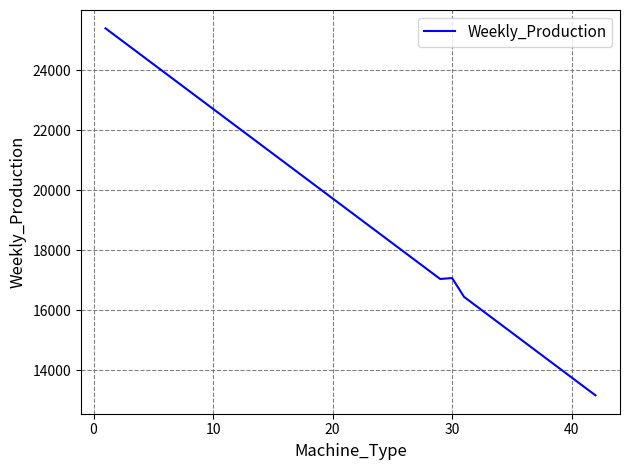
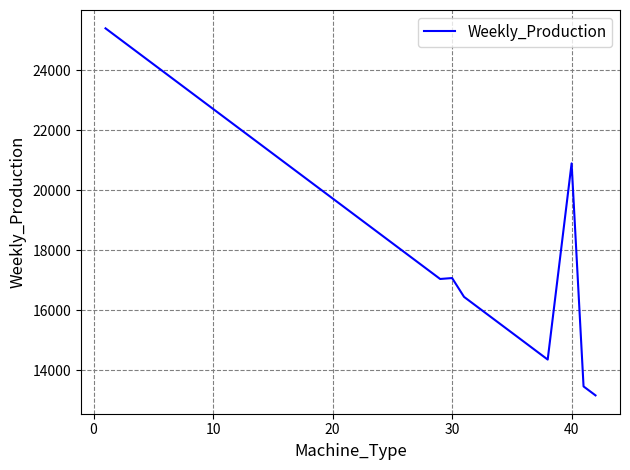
  {
    "10": 22700,
    "20": 19700,
    "30": 17100,
-   "40": 13800
+   "40": 20900
  }
